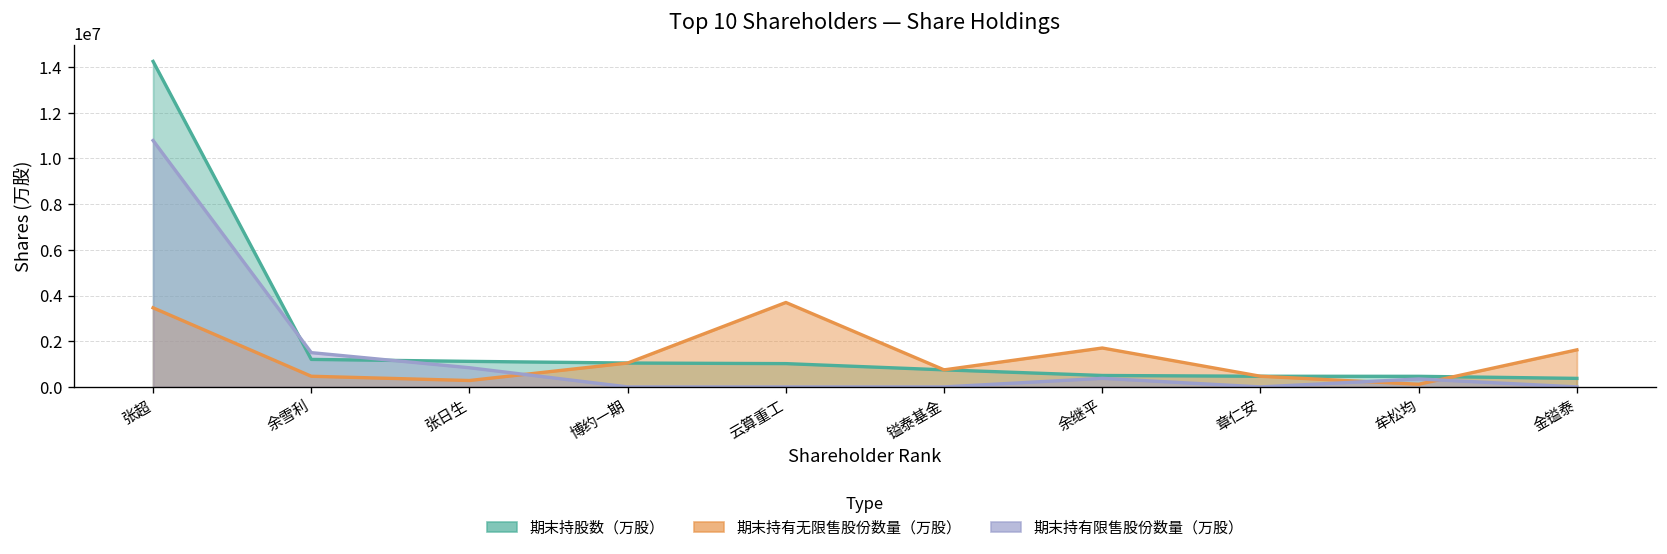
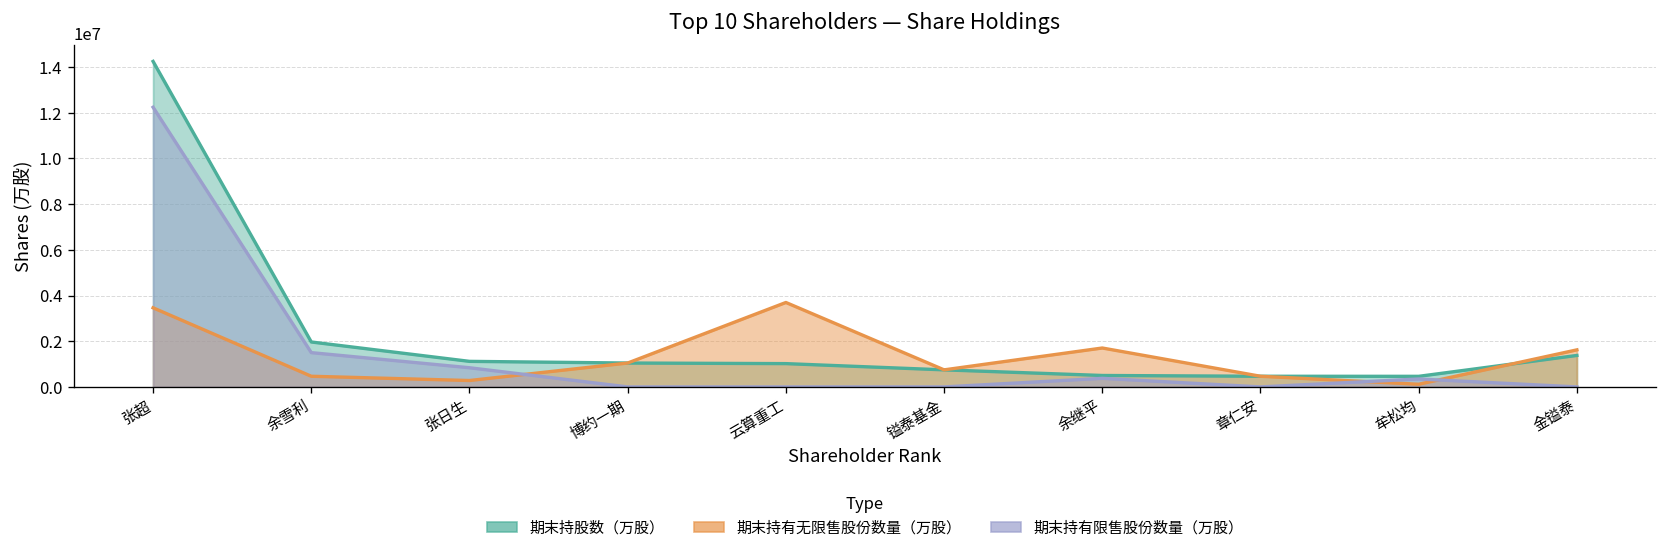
  {
    "期末持股数（万股）": {
      "张超": 14200000,
-     "余雪利": 1200000,
+     "余雪利": 2000000,
      "张日生": 1100000,
      "云算重工": 1000000,
-     "金镒泰": 400000
+     "金镒泰": 1400000
    },
    "期末持有无限售股份数量（万股）": {
      "张超": 3500000,
      "余雪利": 500000,
      "张日生": 300000,
      "云算重工": 3700000,
      "余继平": 1700000,
      "牟松均": 100000,
      "金镒泰": 1600000
    },
    "期末持有限售股份数量（万股）": {
-     "张超": 10800000,
+     "张超": 12200000,
      "余雪利": 1500000,
      "张日生": 800000,
      "博约一期": 0,
      "云算重工": 0,
      "镒泰基金": 0,
      "章仁安": 0,
      "金镒泰": 0
    }
  }
